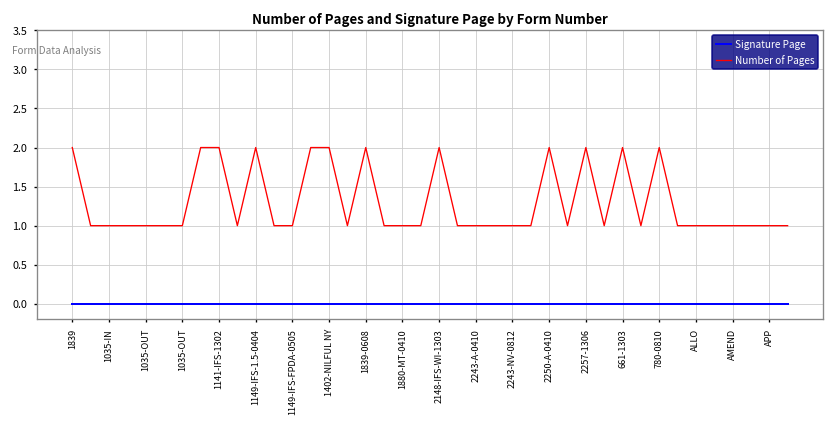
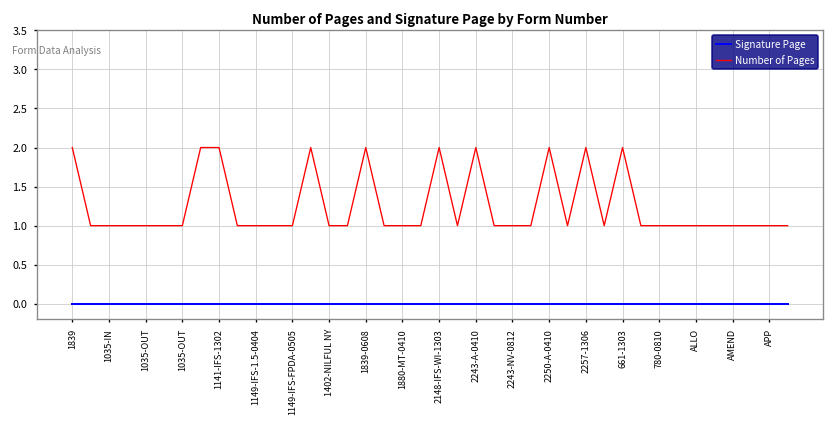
  {
    "Signature Page": {
      "1839": 0,
      "1141-IFS-1302": 0,
      "1149-IFS-1.5-0404": 0,
      "1149-IFS-FPDA-0505": 0,
      "1402-NILFUL NY": 0,
      "1839-0608": 0,
      "1880-MT-0410": 0,
      "2148-IFS-WI-1303": 0,
      "2243-A-0410": 0,
      "2243-NV-0812": 0,
      "2250-A-0410": 0,
      "2257-1306": 0,
      "661-1303": 0,
      "780-0810": 0,
      "AMEND": 0
    },
    "Number of Pages": {
      "1839": 2,
      "1141-IFS-1302": 2,
-     "1149-IFS-1.5-0404": 2,
+     "1149-IFS-1.5-0404": 1,
      "1149-IFS-FPDA-0505": 1,
-     "1402-NILFUL NY": 2,
+     "1402-NILFUL NY": 1,
      "1839-0608": 2,
      "1880-MT-0410": 1,
      "2148-IFS-WI-1303": 2,
-     "2243-A-0410": 1,
+     "2243-A-0410": 2,
      "2243-NV-0812": 1,
      "2250-A-0410": 2,
      "2257-1306": 2,
      "661-1303": 2,
-     "780-0810": 2,
+     "780-0810": 1,
      "AMEND": 1
    }
  }
